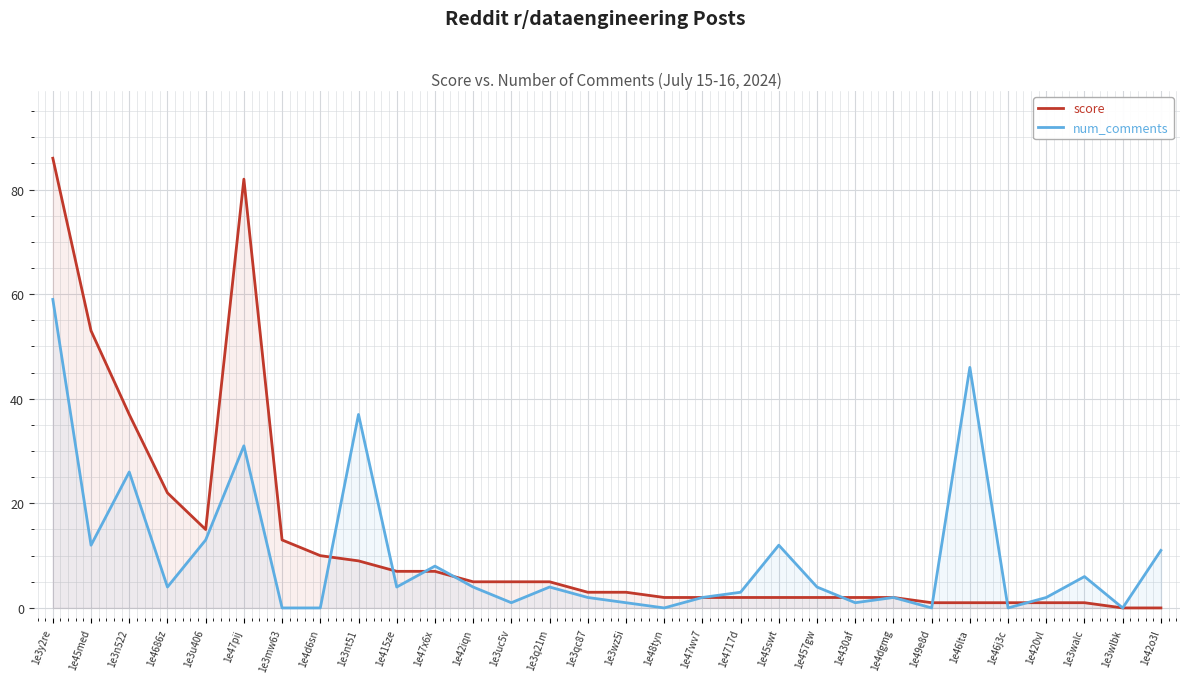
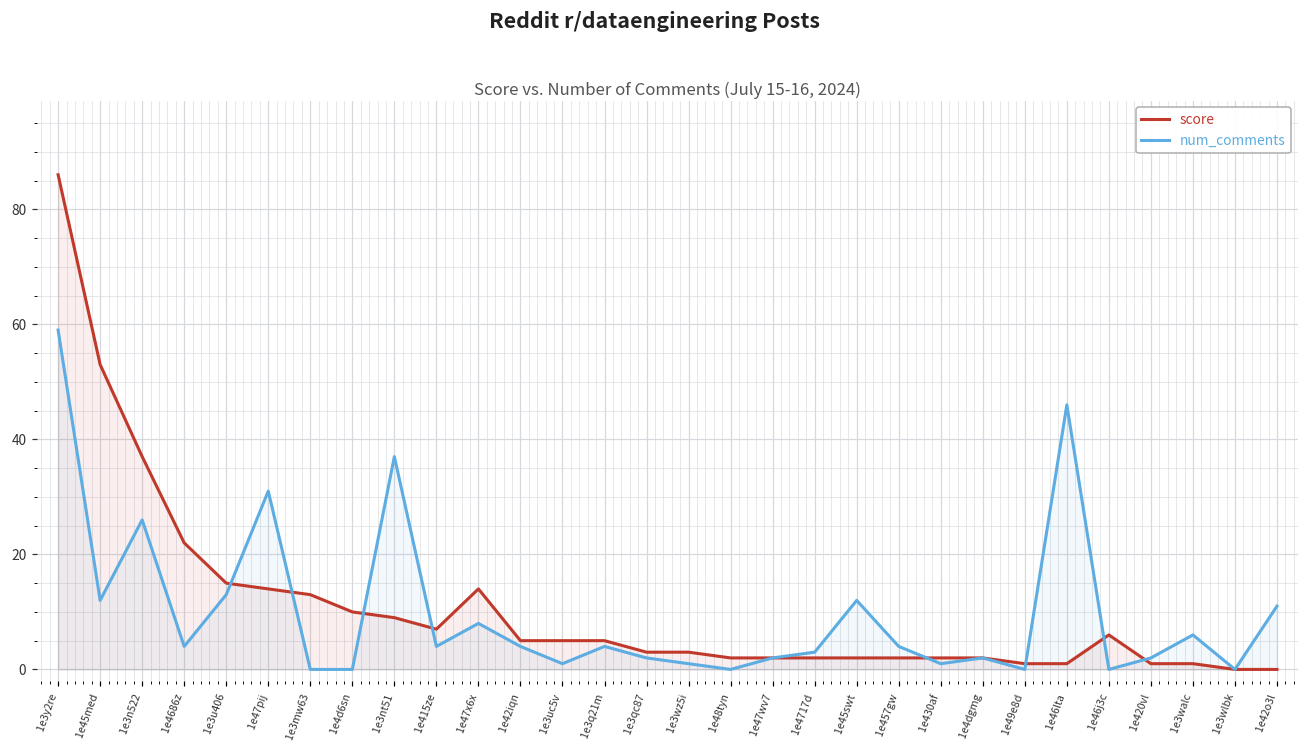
  {
    "score": {
      "1e3y2re": 86,
      "1e45med": 53,
      "1e3n522": 37,
      "1e4686z": 22,
      "1e3u406": 15,
-     "1e47pij": 82,
+     "1e47pij": 14,
      "1e3mw63": 13,
      "1e4d6sn": 10,
      "1e3nt51": 9,
      "1e415ze": 7,
-     "1e47x6x": 7,
+     "1e47x6x": 14,
      "1e42iqn": 5,
      "1e3uc5v": 5,
      "1e3q21m": 5,
      "1e3qc87": 3,
      "1e3wz5i": 3,
      "1e48tyn": 2,
      "1e4717d": 2,
      "1e45swt": 2,
      "1e457gw": 2,
      "1e430af": 2,
      "1e49e8d": 1,
      "1e46lta": 1,
-     "1e46j3c": 1,
+     "1e46j3c": 6,
      "1e420vl": 1,
      "1e3walc": 1,
      "1e42o3l": 0
    },
    "num_comments": {
      "1e3y2re": 59,
      "1e45med": 12,
      "1e3n522": 26,
      "1e4686z": 4,
      "1e3u406": 13,
      "1e47pij": 31,
      "1e3mw63": 0,
      "1e4d6sn": 0,
      "1e3nt51": 37,
      "1e415ze": 4,
      "1e47x6x": 8,
      "1e42iqn": 4,
      "1e3uc5v": 1,
      "1e3q21m": 4,
      "1e3qc87": 2,
      "1e3wz5i": 1,
      "1e48tyn": 0,
      "1e4717d": 3,
      "1e45swt": 12,
      "1e457gw": 4,
      "1e430af": 1,
      "1e49e8d": 0,
      "1e46lta": 46,
      "1e46j3c": 0,
      "1e420vl": 2,
      "1e3walc": 6,
      "1e42o3l": 11
    }
  }
